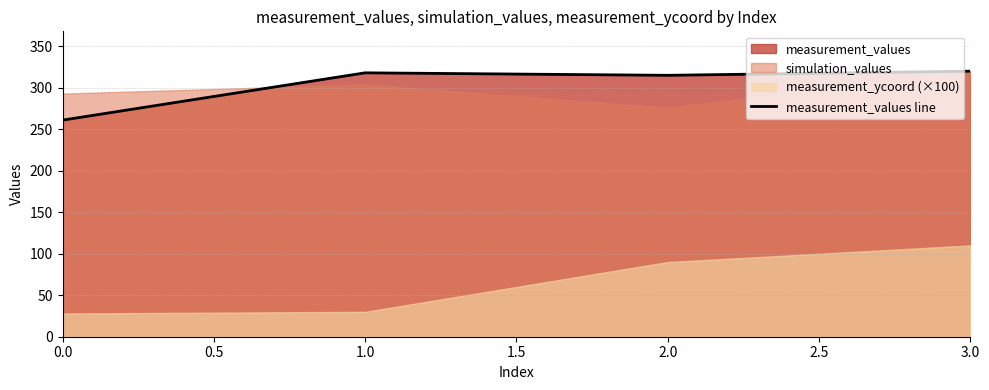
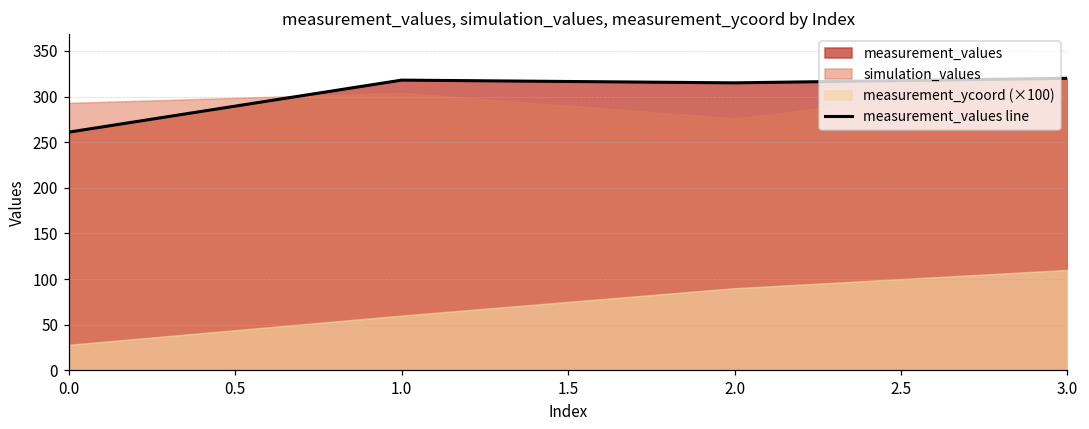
  {
    "measurement_values": {
      "0.0": 260,
      "1.0": 320,
      "2.0": 320
    },
    "simulation_values": {
      "0.0": 290,
      "1.0": 300,
      "2.0": 280
    },
    "measurement_ycoord (×100)": {
      "0.0": 30,
-     "1.0": 30,
+     "1.0": 60,
      "2.0": 90,
      "3.0": 110
    }
  }
